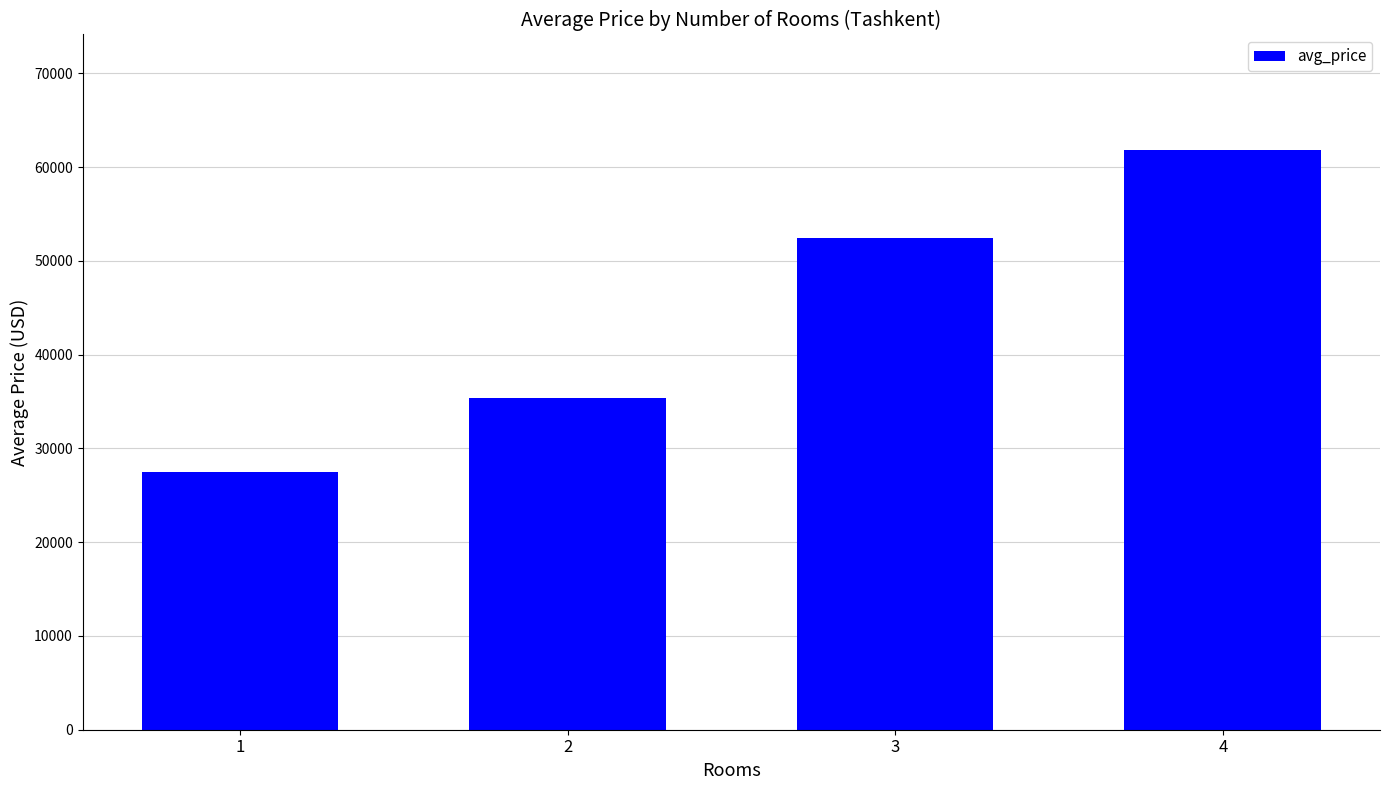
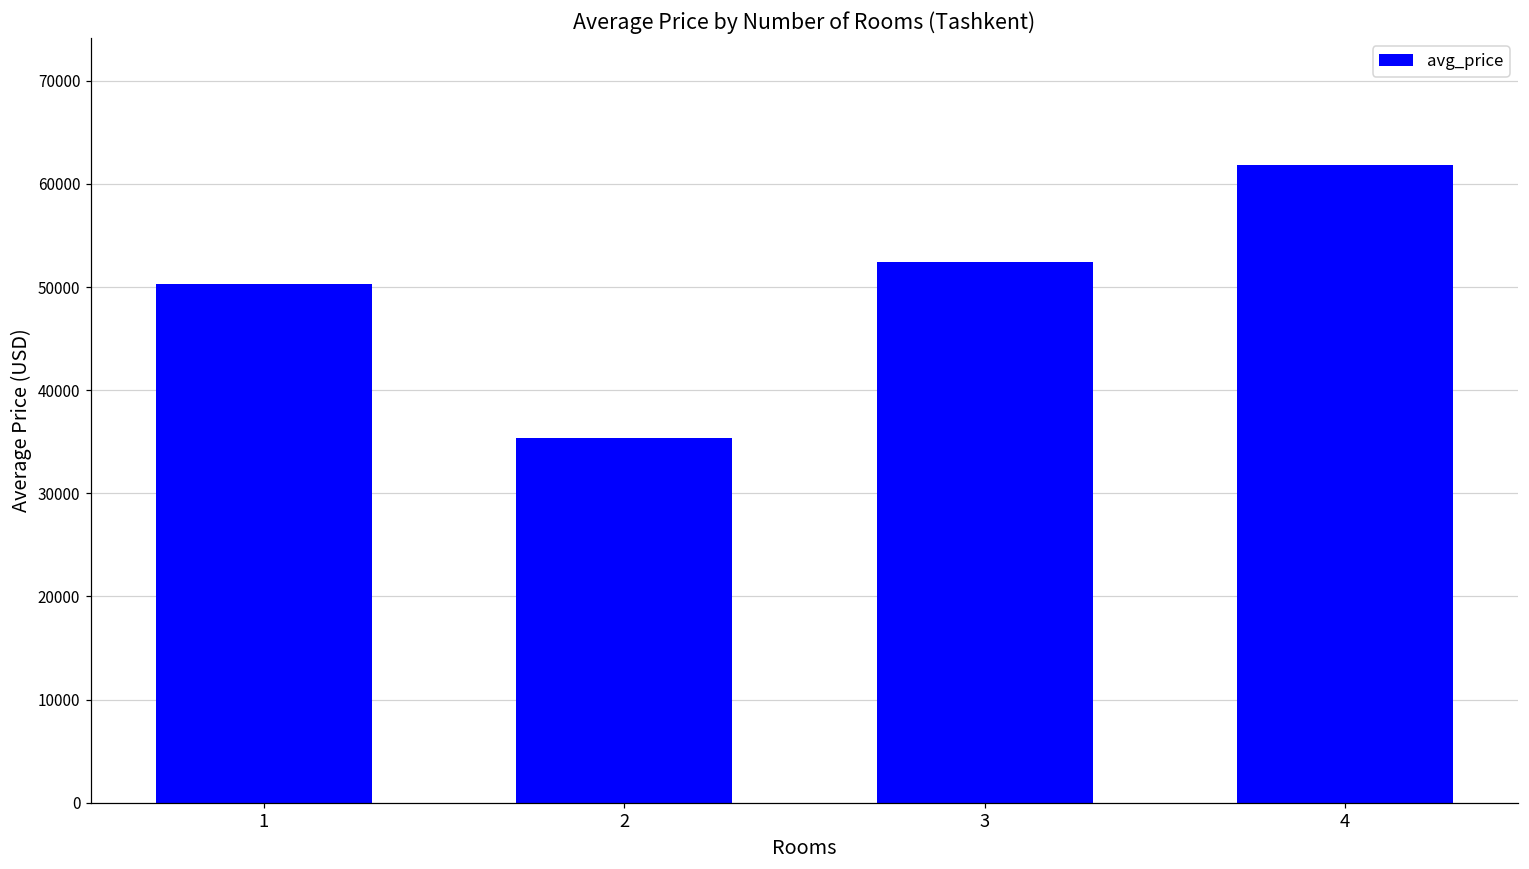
  {
-   "1": 28000,
+   "1": 50000,
    "2": 35000,
    "3": 52000,
    "4": 62000
  }
